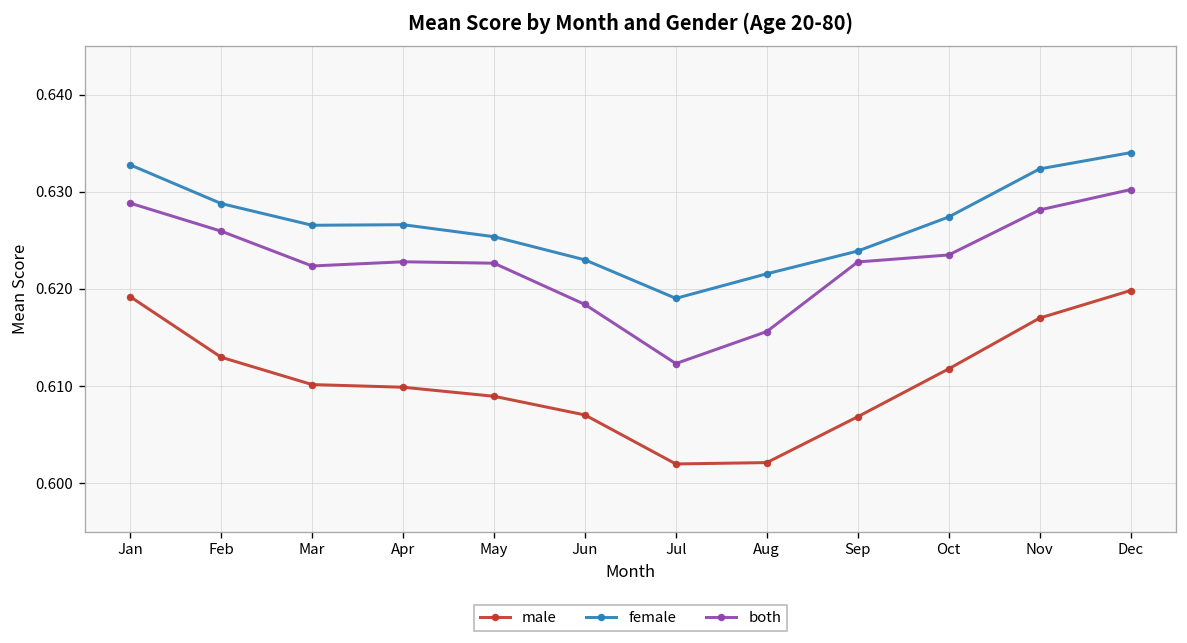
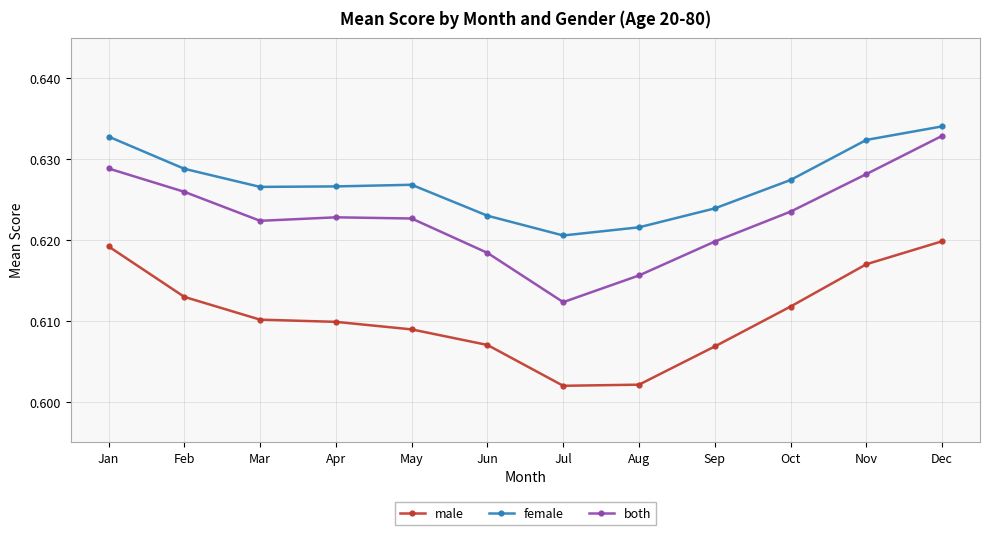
  {
    "male": {
      "Jan": 0.619,
      "Feb": 0.613,
      "Mar": 0.610,
      "Apr": 0.610,
      "May": 0.609,
      "Jun": 0.607,
      "Jul": 0.602,
      "Aug": 0.602,
      "Sep": 0.607,
      "Oct": 0.612,
      "Nov": 0.617,
      "Dec": 0.620
    },
    "female": {
      "Jan": 0.633,
      "Feb": 0.629,
      "Mar": 0.627,
      "Apr": 0.627,
-     "May": 0.625,
+     "May": 0.627,
      "Jun": 0.623,
-     "Jul": 0.619,
+     "Jul": 0.621,
      "Aug": 0.622,
      "Sep": 0.624,
      "Oct": 0.627,
      "Nov": 0.632,
      "Dec": 0.634
    },
    "both": {
      "Jan": 0.629,
      "Feb": 0.626,
      "Mar": 0.622,
      "Apr": 0.623,
      "May": 0.623,
      "Jun": 0.618,
      "Jul": 0.612,
      "Aug": 0.616,
-     "Sep": 0.623,
+     "Sep": 0.620,
      "Oct": 0.623,
      "Nov": 0.628,
-     "Dec": 0.630
+     "Dec": 0.633
    }
  }
